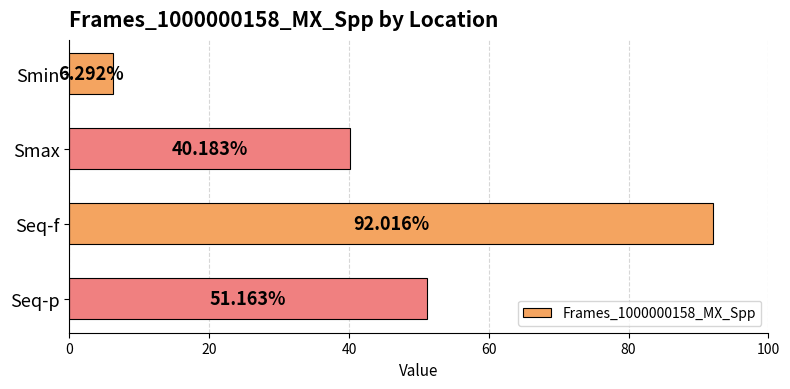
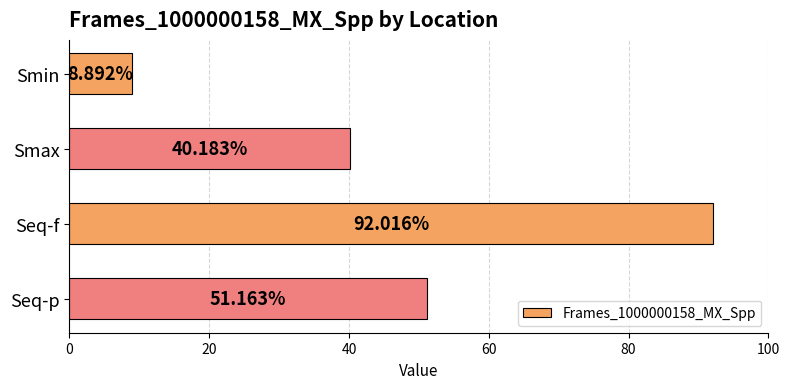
  {
-   "Smin": "6.292%",
+   "Smin": "8.892%",
    "Smax": "40.183%",
    "Seq-f": "92.016%",
    "Seq-p": "51.163%"
  }
